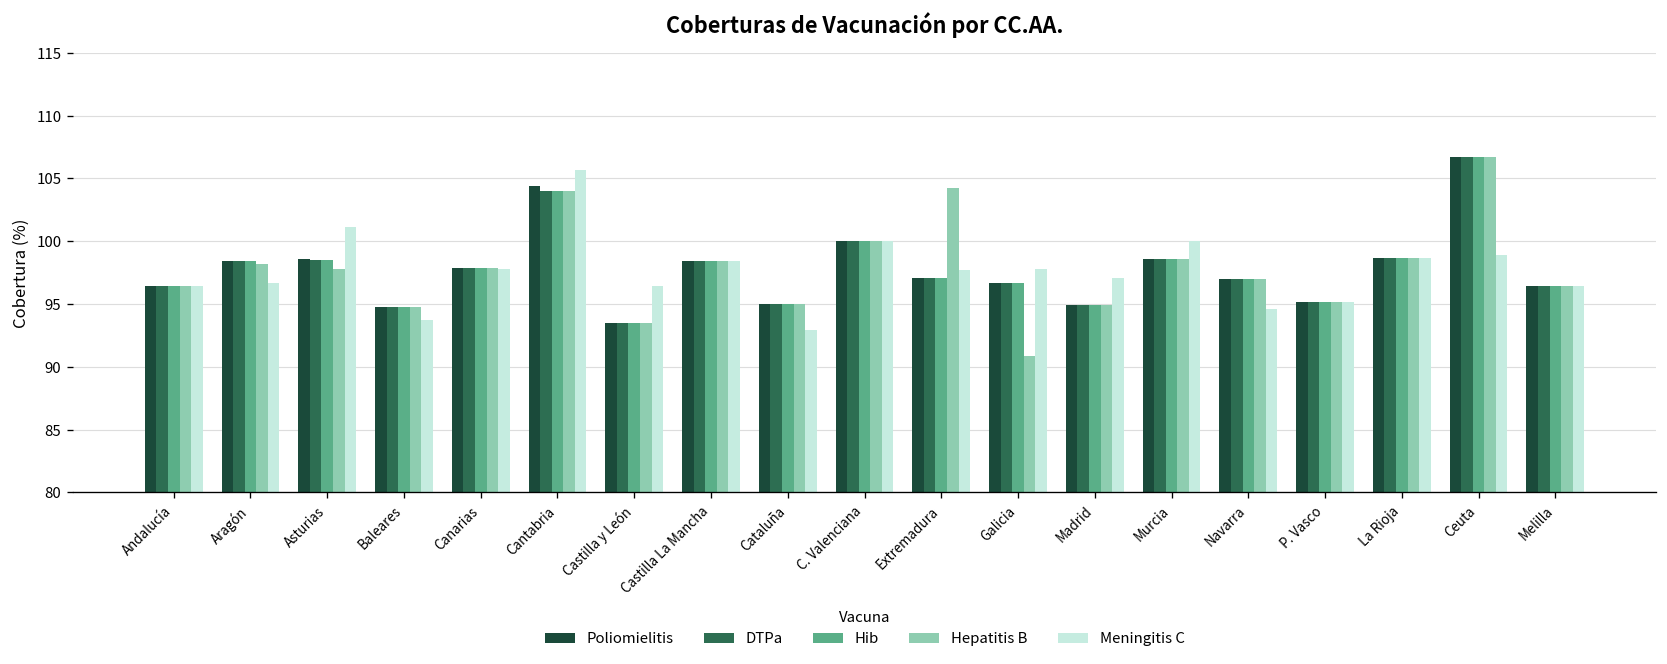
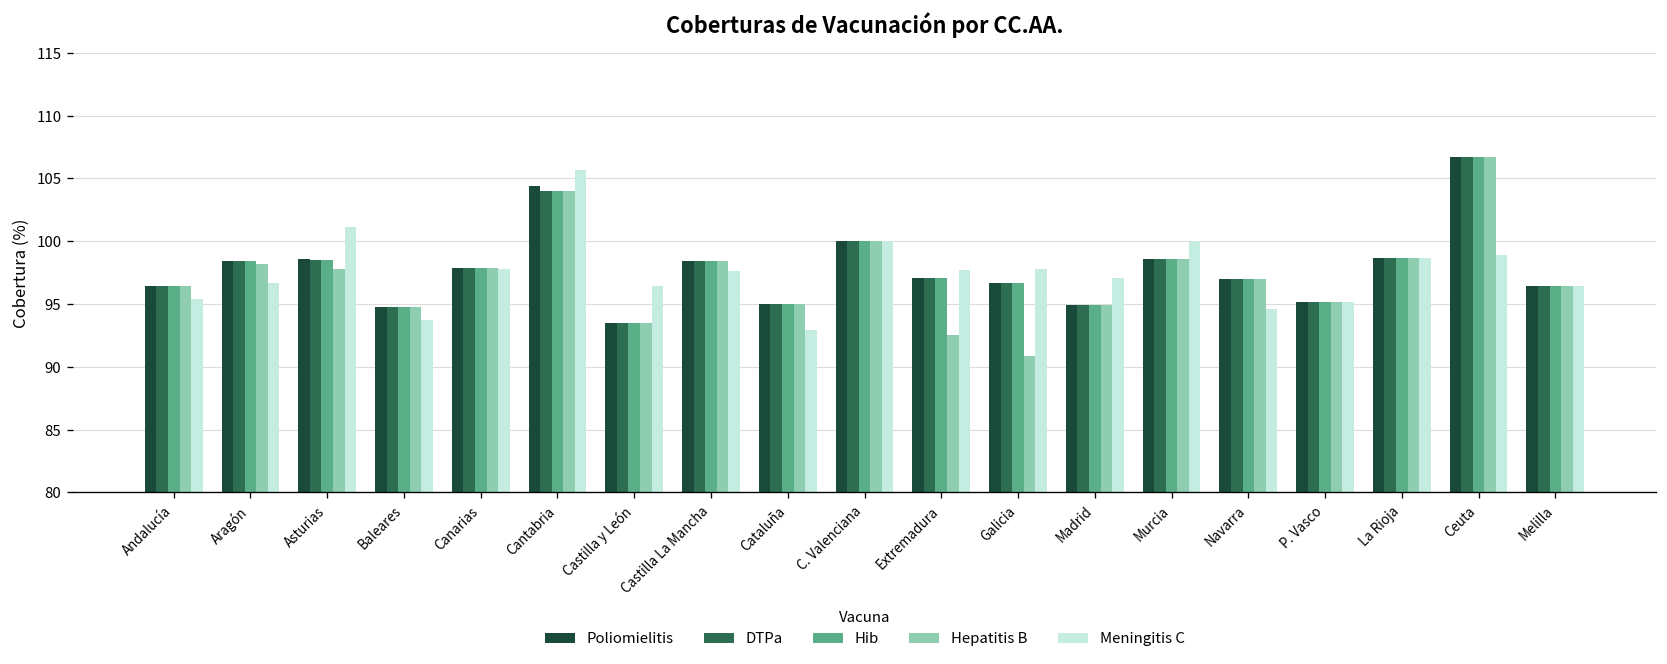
  {
    "Hib": {
      "Andalucía": 96.4,
      "Aragón": 98.4,
      "Asturias": 98.5,
      "Baleares": 94.8,
      "Canarias": 97.9,
      "Cantabria": 104.0,
      "Castilla y León": 93.5,
      "Castilla La Mancha": 98.4,
      "Cataluña": 95.0,
      "C. Valenciana": 100.0,
      "Extremadura": 97.1,
      "Galicia": 96.7,
      "Madrid": 94.9,
      "Murcia": 98.6,
      "Navarra": 97.0,
      "P. Vasco": 95.2,
      "La Rioja": 98.7,
      "Ceuta": 106.7,
      "Melilla": 96.4
    },
    "Hepatitis B": {
      "Andalucía": 96.4,
      "Aragón": 98.2,
      "Asturias": 97.8,
      "Baleares": 94.8,
      "Canarias": 97.9,
      "Cantabria": 104.0,
      "Castilla y León": 93.5,
      "Castilla La Mancha": 98.4,
      "Cataluña": 95.0,
      "C. Valenciana": 100.0,
-     "Extremadura": 104.2,
+     "Extremadura": 92.5,
      "Galicia": 90.9,
      "Madrid": 94.9,
      "Murcia": 98.6,
      "Navarra": 97.0,
      "P. Vasco": 95.2,
      "La Rioja": 98.7,
      "Ceuta": 106.7,
      "Melilla": 96.4
    },
    "Meningitis C": {
-     "Andalucía": 96.4,
+     "Andalucía": 95.4,
      "Aragón": 96.7,
      "Asturias": 101.1,
      "Baleares": 93.7,
      "Canarias": 97.8,
      "Cantabria": 105.7,
      "Castilla y León": 96.4,
-     "Castilla La Mancha": 98.4,
+     "Castilla La Mancha": 97.6,
      "Cataluña": 92.9,
      "C. Valenciana": 100.0,
      "Extremadura": 97.7,
      "Galicia": 97.8,
      "Madrid": 97.1,
      "Murcia": 100.0,
      "Navarra": 94.6,
      "P. Vasco": 95.2,
      "La Rioja": 98.7,
      "Ceuta": 98.9,
      "Melilla": 96.4
    }
  }
